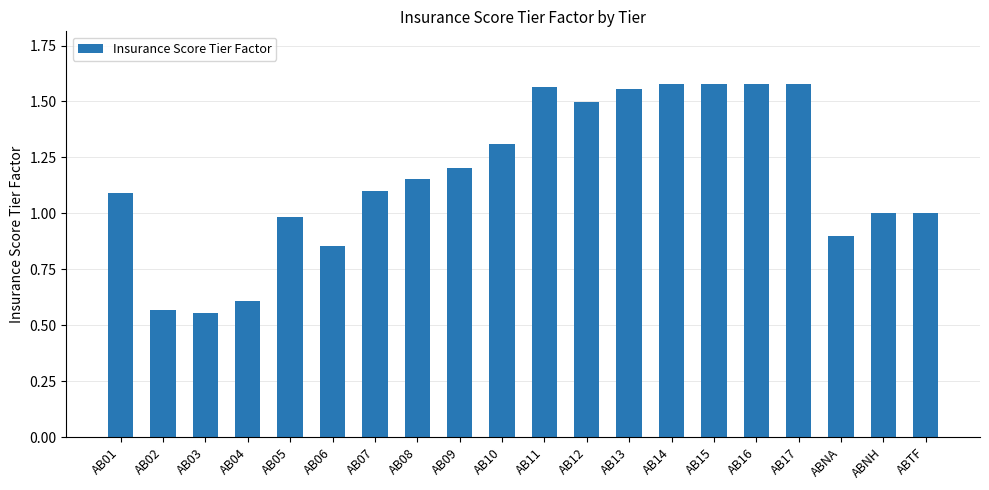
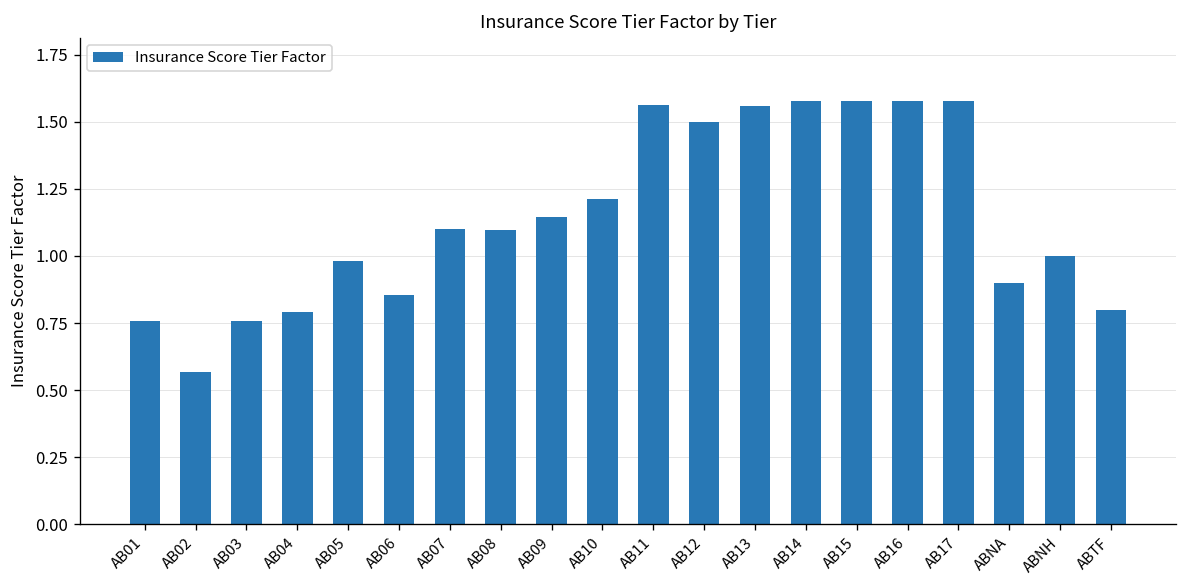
  {
-   "AB01": 1.09,
+   "AB01": 0.76,
    "AB02": 0.57,
-   "AB03": 0.56,
-   "AB04": 0.61,
+   "AB03": 0.76,
+   "AB04": 0.79,
    "AB05": 0.98,
    "AB06": 0.85,
    "AB07": 1.10,
-   "AB08": 1.15,
-   "AB09": 1.20,
-   "AB10": 1.31,
+   "AB08": 1.10,
+   "AB09": 1.14,
+   "AB10": 1.21,
    "AB11": 1.56,
    "AB12": 1.50,
    "AB13": 1.56,
    "AB14": 1.58,
    "AB15": 1.58,
    "AB16": 1.58,
    "AB17": 1.58,
    "ABNA": 0.90,
    "ABNH": 1.00,
-   "ABTF": 1.0
+   "ABTF": 0.8
  }
